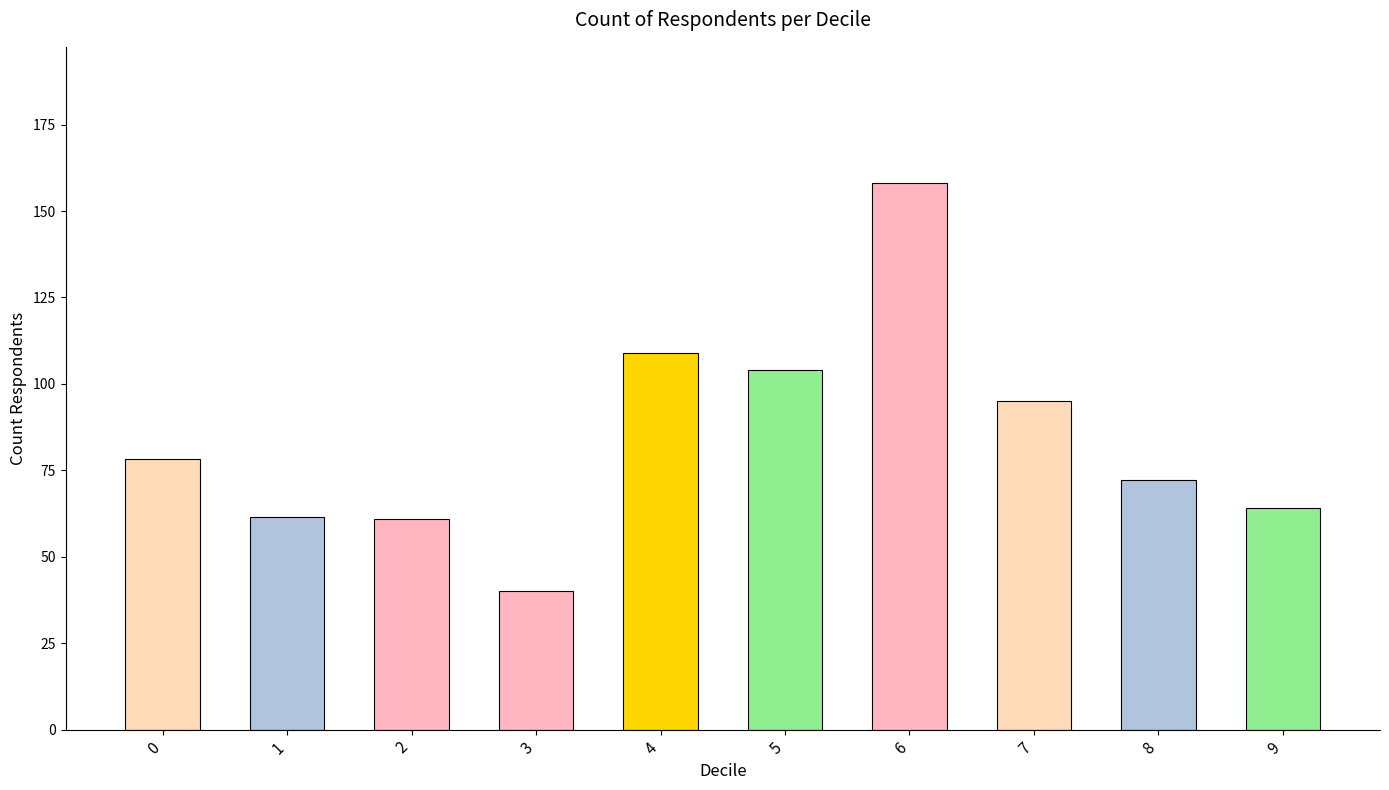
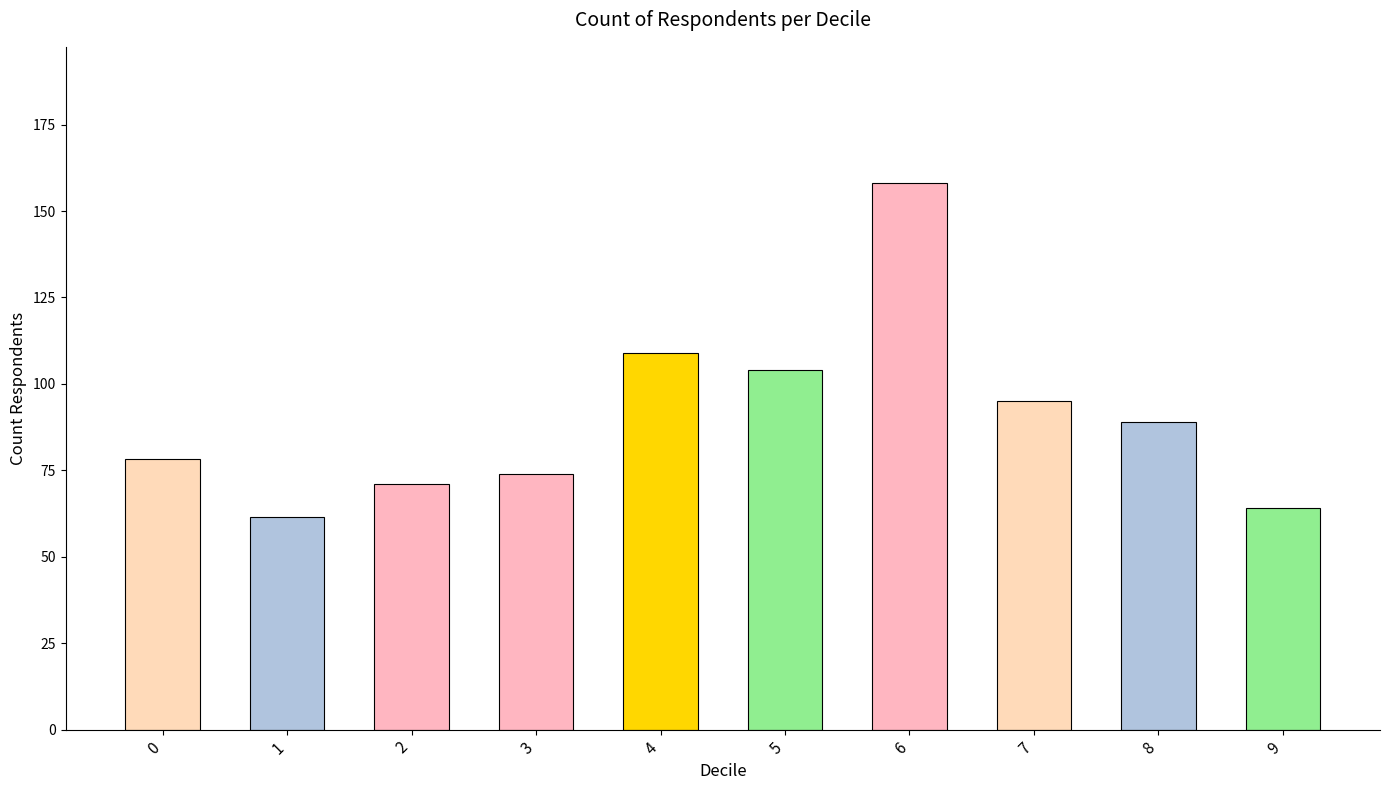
  {
    "0": 78,
    "1": 61,
-   "2": 61,
-   "3": 40,
+   "2": 71,
+   "3": 74,
    "4": 109,
    "5": 104,
    "6": 158,
    "7": 95,
-   "8": 72,
+   "8": 89,
    "9": 64
  }
